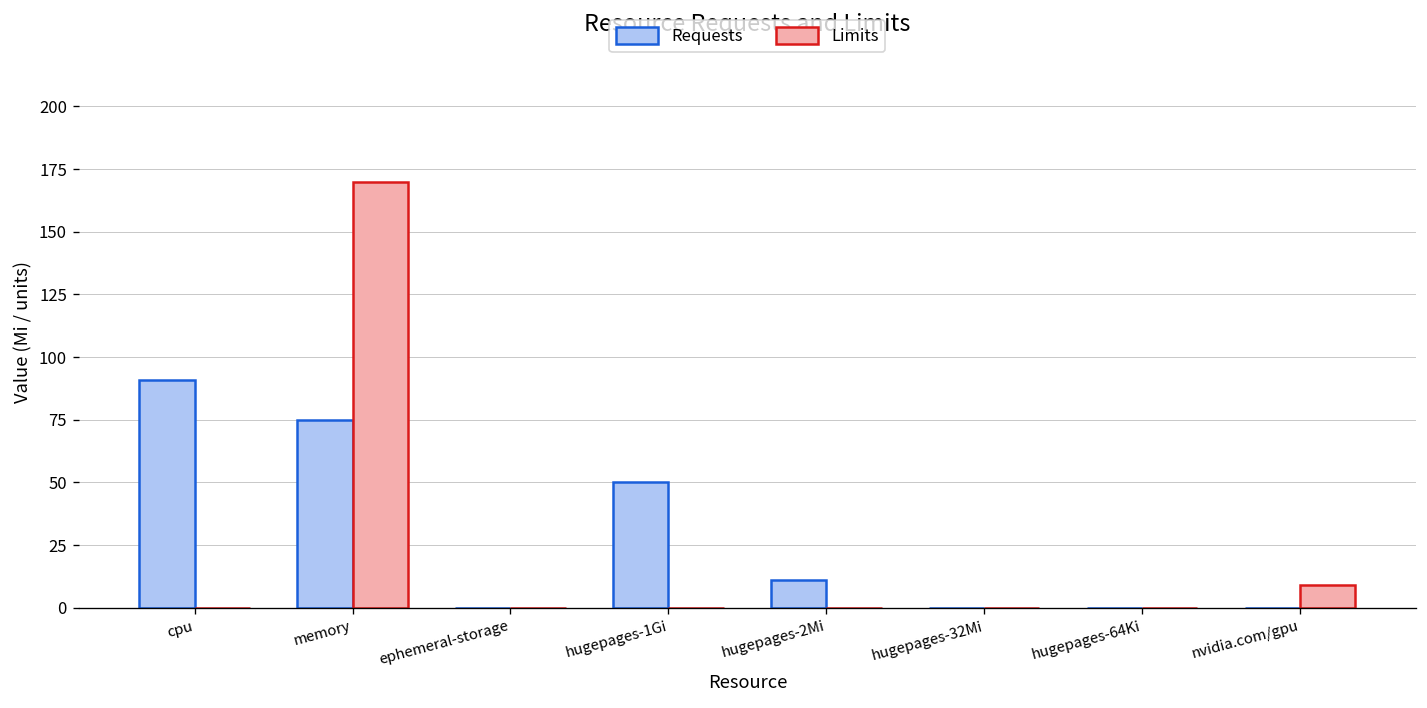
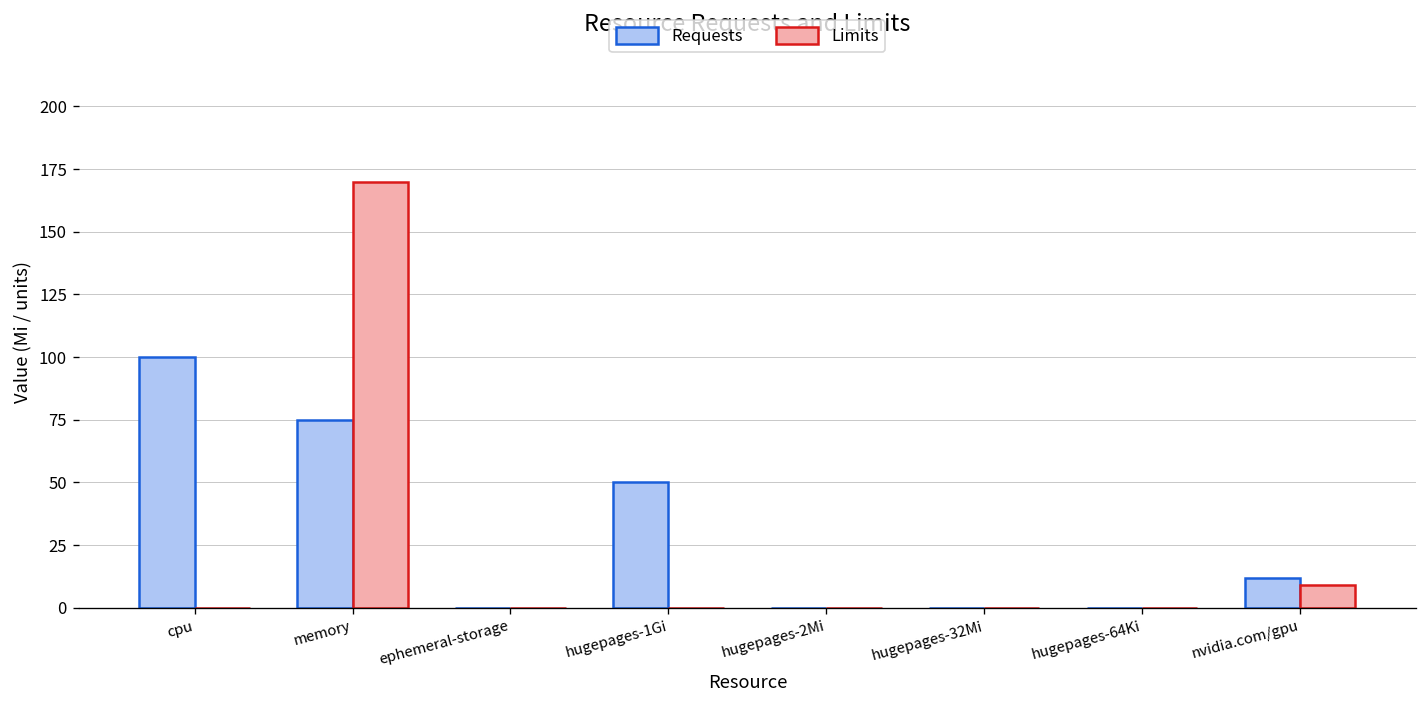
  {
    "Requests": {
-     "cpu": 91,
+     "cpu": 100,
      "memory": 75,
      "ephemeral-storage": 0,
      "hugepages-1Gi": 50,
-     "hugepages-2Mi": 11,
+     "hugepages-2Mi": 0,
      "hugepages-32Mi": 0,
      "hugepages-64Ki": 0,
-     "nvidia.com/gpu": 0
+     "nvidia.com/gpu": 12
    },
    "Limits": {
      "cpu": 0,
      "memory": 170,
      "ephemeral-storage": 0,
      "hugepages-1Gi": 0,
      "hugepages-2Mi": 0,
      "hugepages-32Mi": 0,
      "hugepages-64Ki": 0,
      "nvidia.com/gpu": 9
    }
  }
